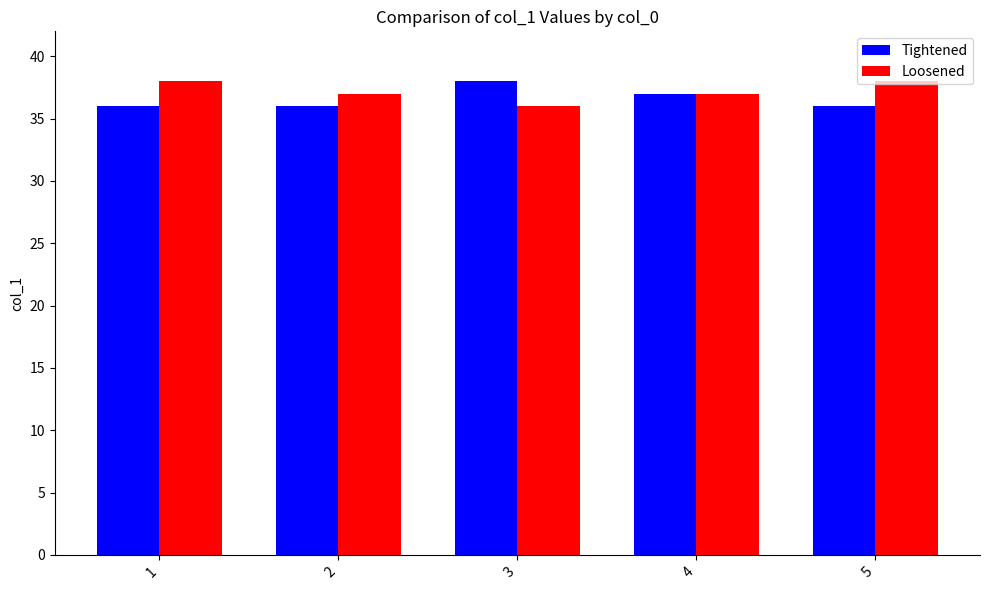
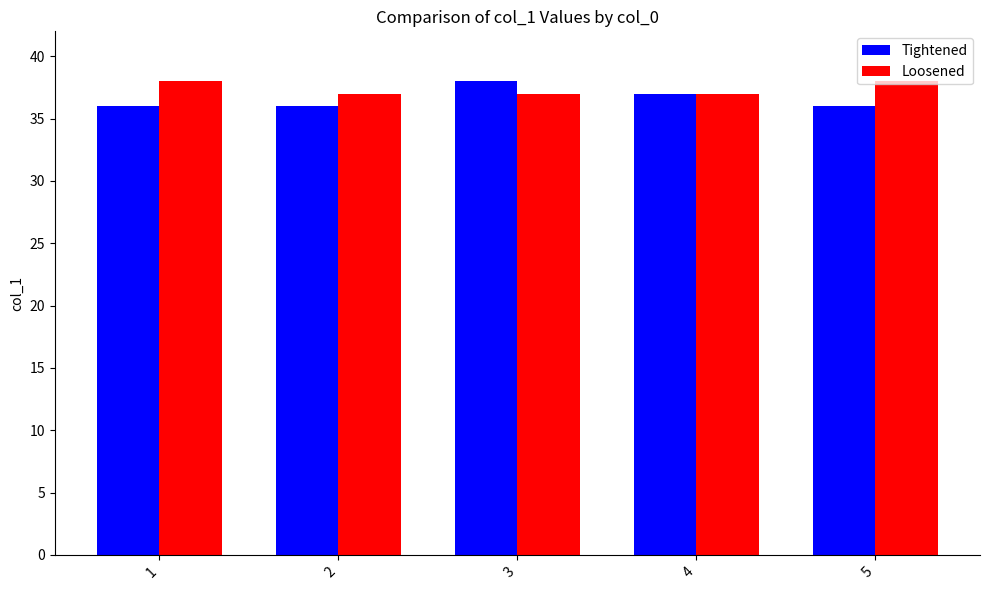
  {
    "Tightened": {
      "1": 36,
      "2": 36,
      "3": 38,
      "4": 37,
      "5": 36
    },
    "Loosened": {
      "1": 38,
      "2": 37,
-     "3": 36,
+     "3": 37,
      "4": 37
    }
  }
